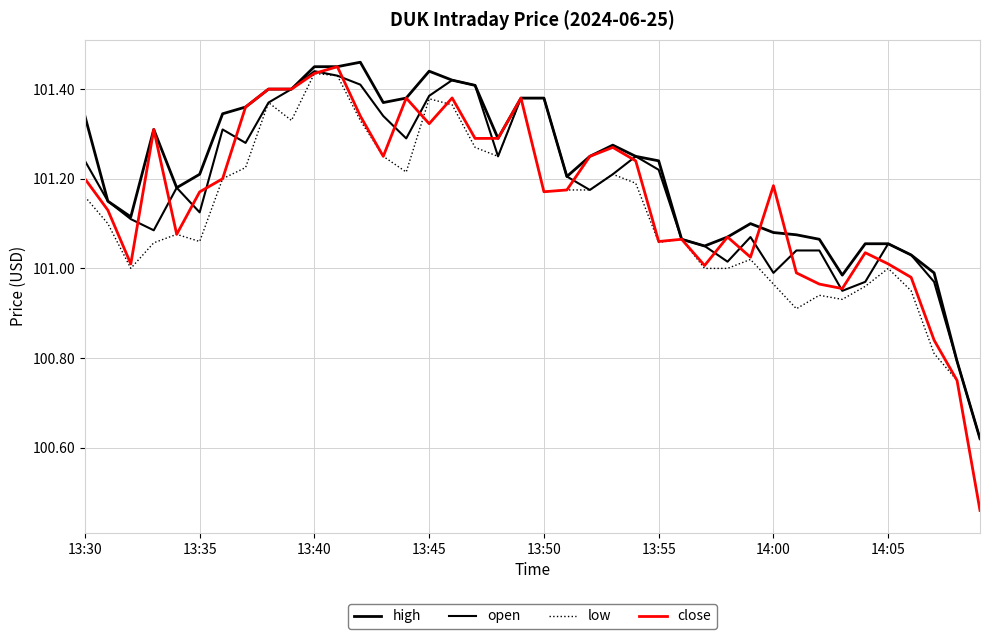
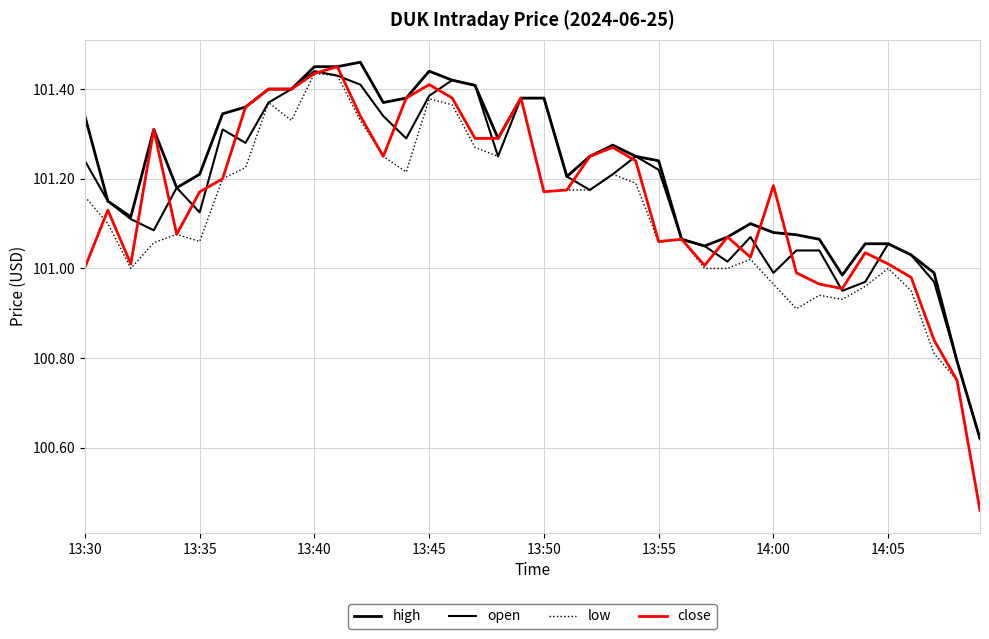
  {
    "close": {
-     "13:30": 101.20,
+     "13:30": 101.00,
      "13:35": 101.17,
-     "13:45": 101.32,
+     "13:45": 101.41,
      "14:00": 101.18,
      "14:05": 101.01
    }
  }
